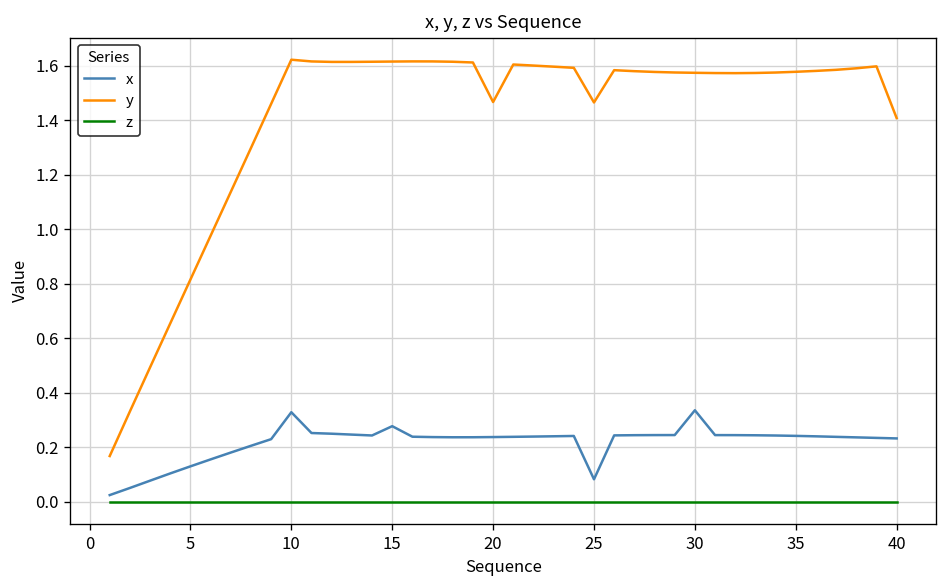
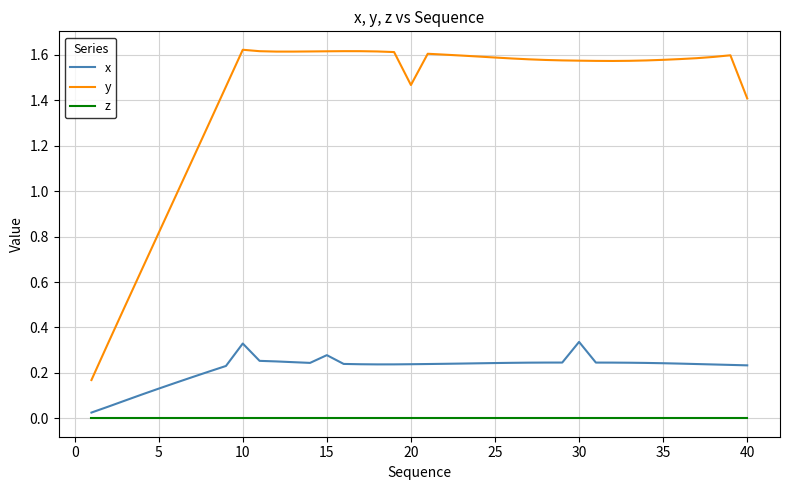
  {
    "x": {
      "5": 0.13,
      "10": 0.33,
      "15": 0.28,
      "20": 0.24,
-     "25": 0.08,
+     "25": 0.24,
      "30": 0.34,
      "35": 0.24,
      "40": 0.23
    },
    "y": {
      "5": 0.82,
      "10": 1.62,
      "15": 1.62,
      "20": 1.47,
-     "25": 1.47,
+     "25": 1.59,
      "30": 1.57,
      "35": 1.58,
      "40": 1.41
    },
    "z": {
      "5": 0.00,
      "10": 0.00,
      "15": 0.00,
      "20": 0.00,
      "25": 0.00,
      "30": 0.00,
      "35": 0.00,
      "40": 0.00
    }
  }
